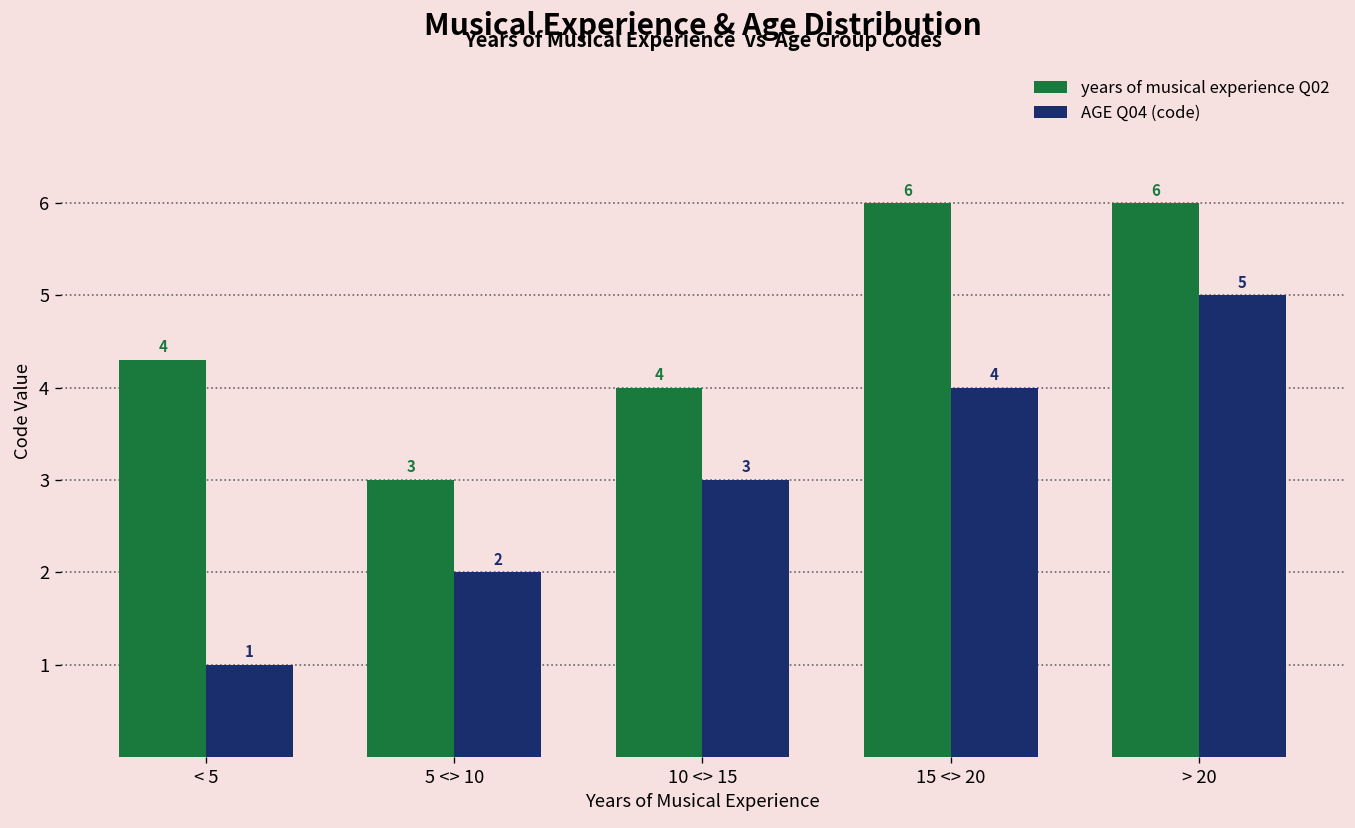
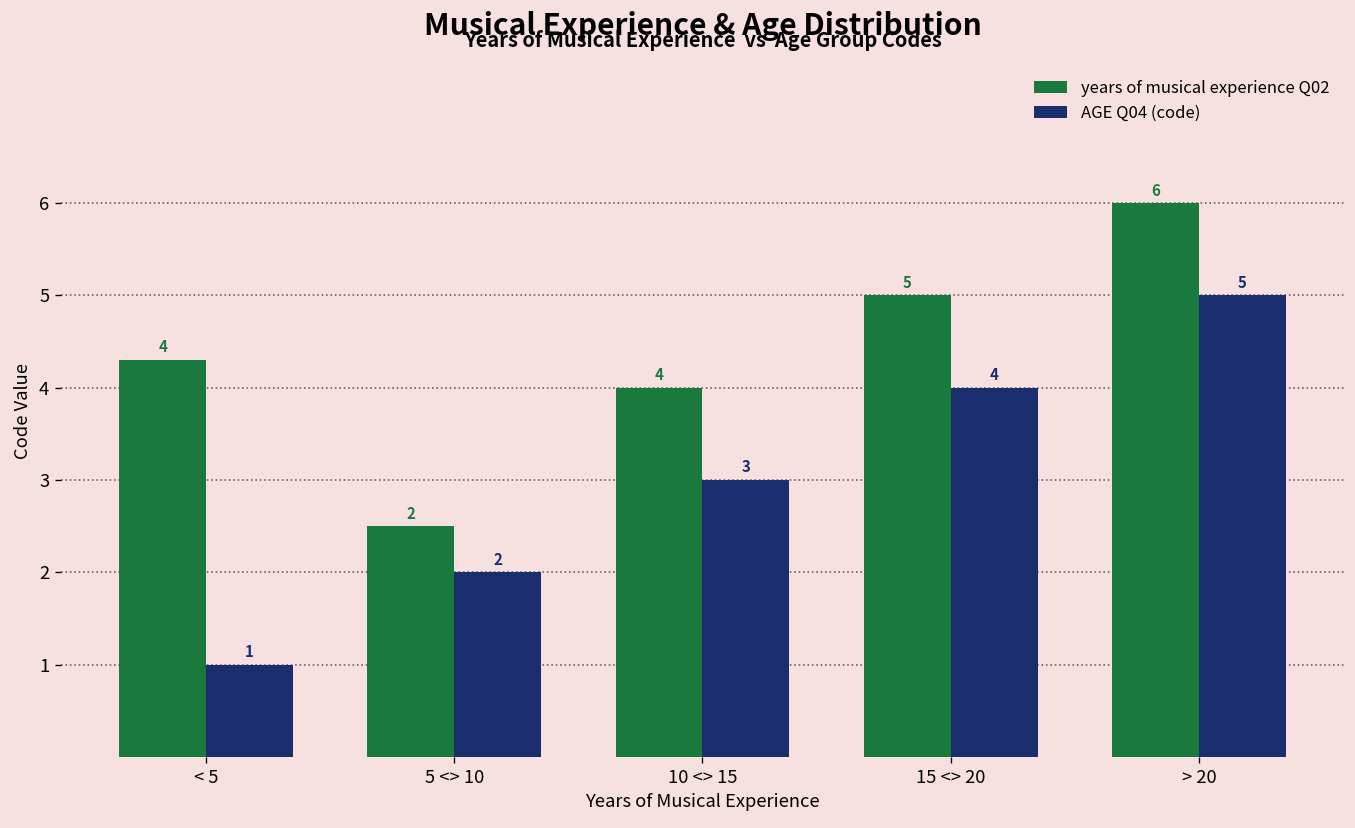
  {
    "years of musical experience Q02": {
      "< 5": 4,
-     "5 <> 10": 3,
+     "5 <> 10": 2,
      "10 <> 15": 4,
-     "15 <> 20": 6,
+     "15 <> 20": 5,
      "> 20": 6
    },
    "AGE Q04 (code)": {
      "< 5": 1,
      "5 <> 10": 2,
      "10 <> 15": 3,
      "15 <> 20": 4,
      "> 20": 5
    }
  }
